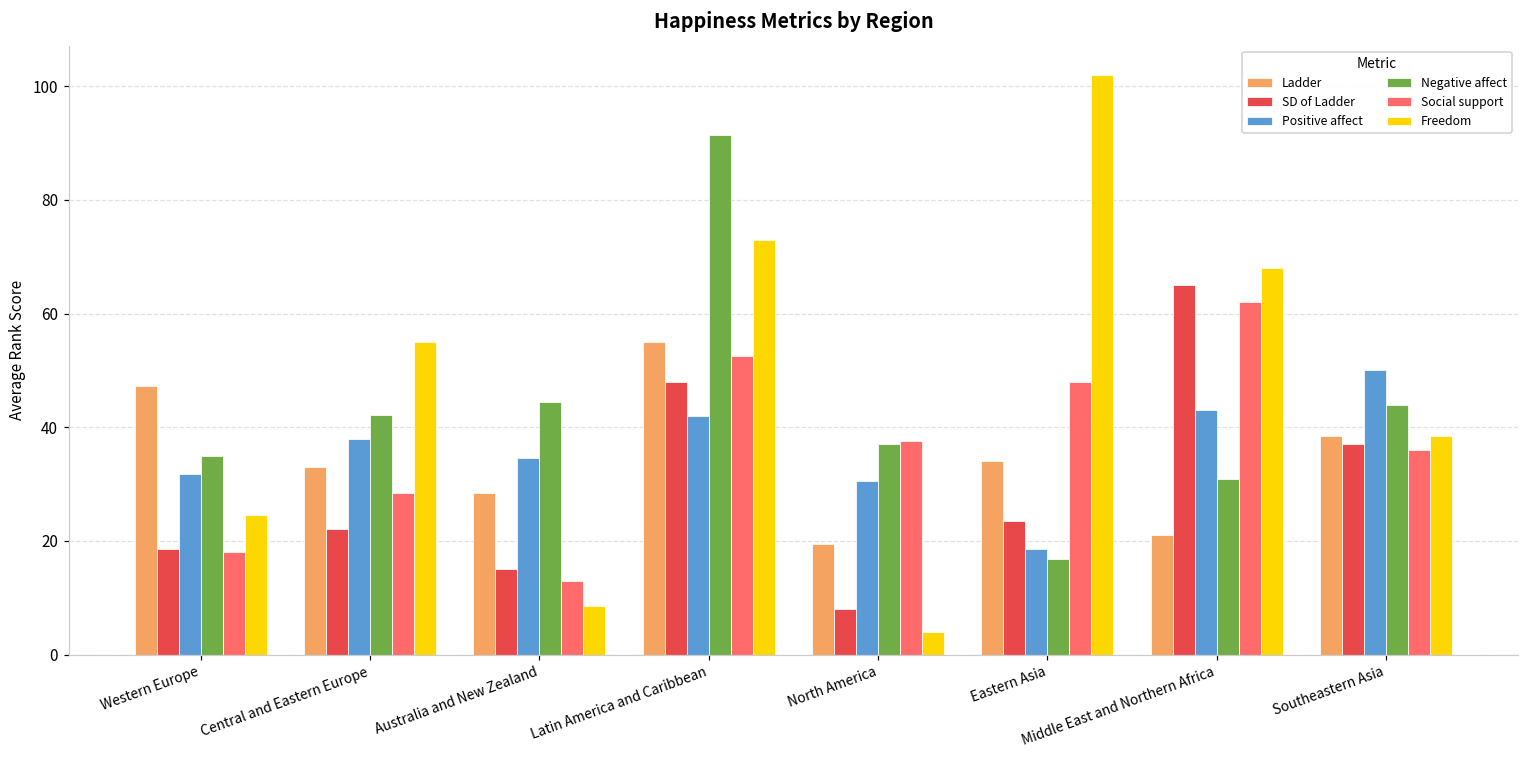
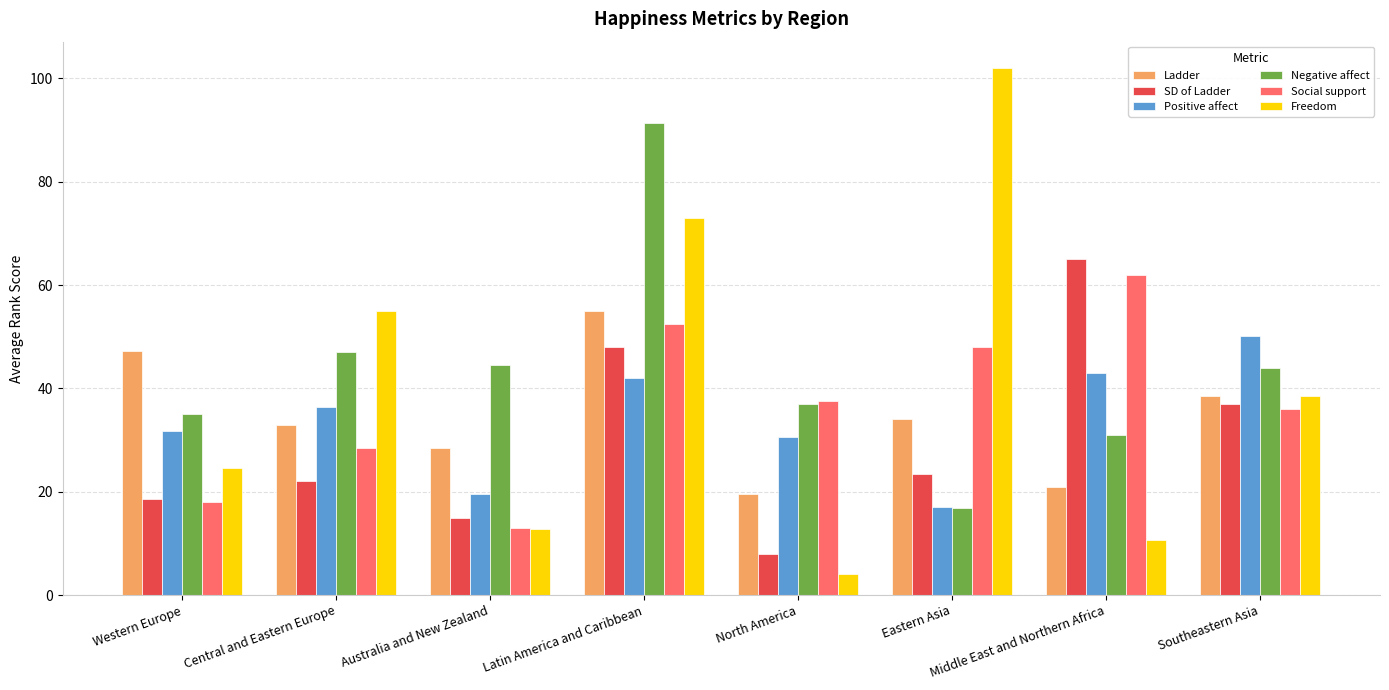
  {
    "Positive affect": {
      "Western Europe": 32,
-     "Central and Eastern Europe": 38,
-     "Australia and New Zealand": 35,
+     "Central and Eastern Europe": 36,
+     "Australia and New Zealand": 20,
      "Latin America and Caribbean": 42,
      "North America": 31,
-     "Eastern Asia": 19,
+     "Eastern Asia": 17,
      "Middle East and Northern Africa": 43,
      "Southeastern Asia": 50
    },
    "Negative affect": {
      "Western Europe": 35,
-     "Central and Eastern Europe": 42,
+     "Central and Eastern Europe": 47,
      "Australia and New Zealand": 45,
      "Latin America and Caribbean": 91,
      "North America": 37,
      "Eastern Asia": 17,
      "Middle East and Northern Africa": 31,
      "Southeastern Asia": 44
    },
    "Freedom": {
      "Western Europe": 25,
      "Central and Eastern Europe": 55,
-     "Australia and New Zealand": 9,
+     "Australia and New Zealand": 13,
      "Latin America and Caribbean": 73,
      "North America": 4,
      "Eastern Asia": 102,
-     "Middle East and Northern Africa": 68,
+     "Middle East and Northern Africa": 11,
      "Southeastern Asia": 39
    }
  }
